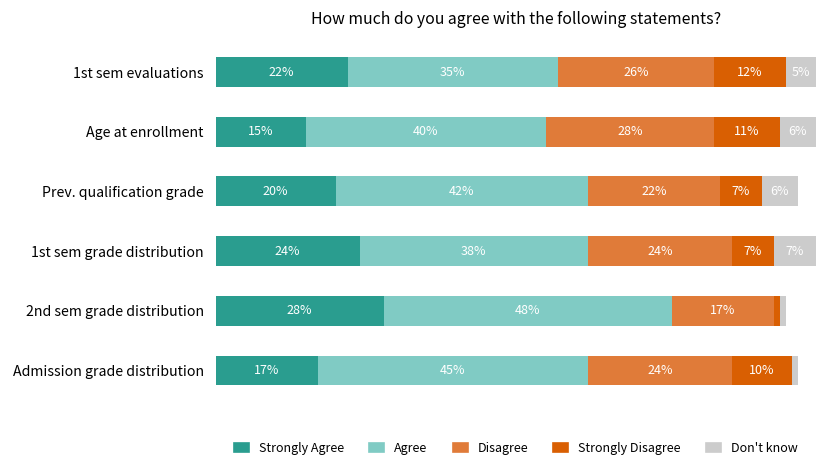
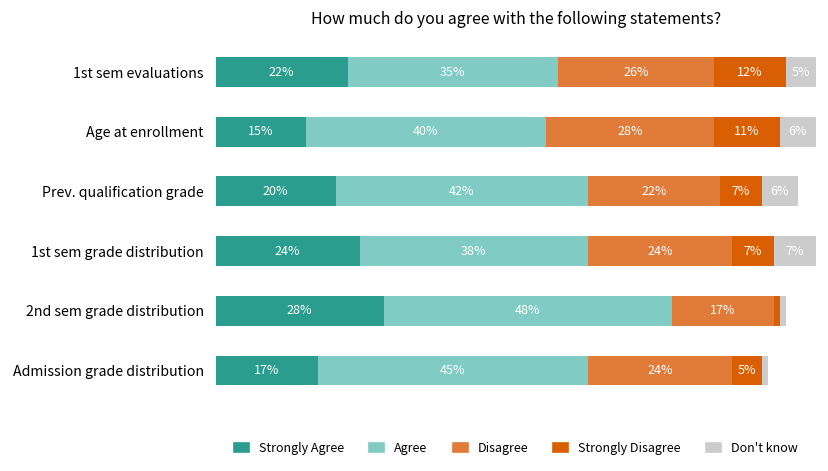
  {
    "Strongly Agree": {
      "1st sem evaluations": "22%",
      "Age at enrollment": "15%",
      "Prev. qualification grade": "20%",
      "1st sem grade distribution": "24%",
      "2nd sem grade distribution": "28%",
      "Admission grade distribution": "17%"
    },
    "Agree": {
      "1st sem evaluations": "35%",
      "Age at enrollment": "40%",
      "Prev. qualification grade": "42%",
      "1st sem grade distribution": "38%",
      "2nd sem grade distribution": "48%",
      "Admission grade distribution": "45%"
    },
    "Disagree": {
      "1st sem evaluations": "26%",
      "Age at enrollment": "28%",
      "Prev. qualification grade": "22%",
      "1st sem grade distribution": "24%",
      "2nd sem grade distribution": "17%",
      "Admission grade distribution": "24%"
    },
    "Strongly Disagree": {
      "1st sem evaluations": "12%",
      "Age at enrollment": "11%",
      "Prev. qualification grade": "7%",
      "1st sem grade distribution": "7%",
-     "Admission grade distribution": "10%"
+     "Admission grade distribution": "5%"
    },
    "Don't know": {
      "1st sem evaluations": "5%",
      "Age at enrollment": "6%",
      "Prev. qualification grade": "6%",
      "1st sem grade distribution": "7%"
    }
  }
